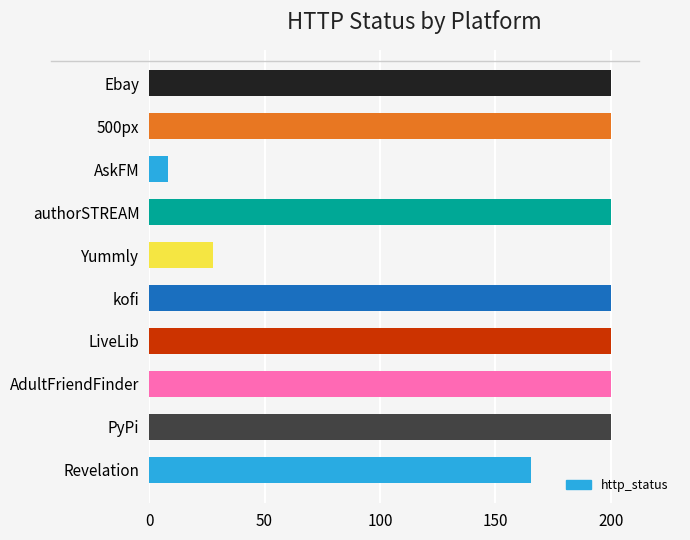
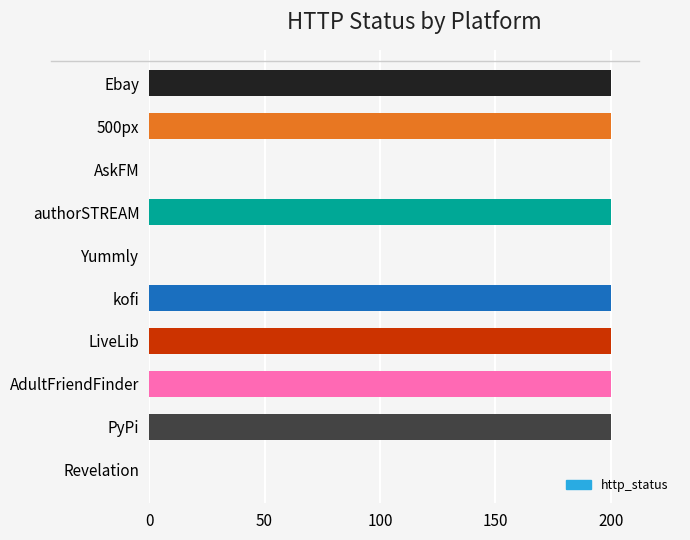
  {
    "Ebay": 200,
    "500px": 200,
-   "AskFM": 8,
+   "AskFM": 0,
    "authorSTREAM": 200,
-   "Yummly": 28,
+   "Yummly": 0,
    "kofi": 200,
    "LiveLib": 200,
    "AdultFriendFinder": 200,
    "PyPi": 200,
-   "Revelation": 166
+   "Revelation": 0
  }
